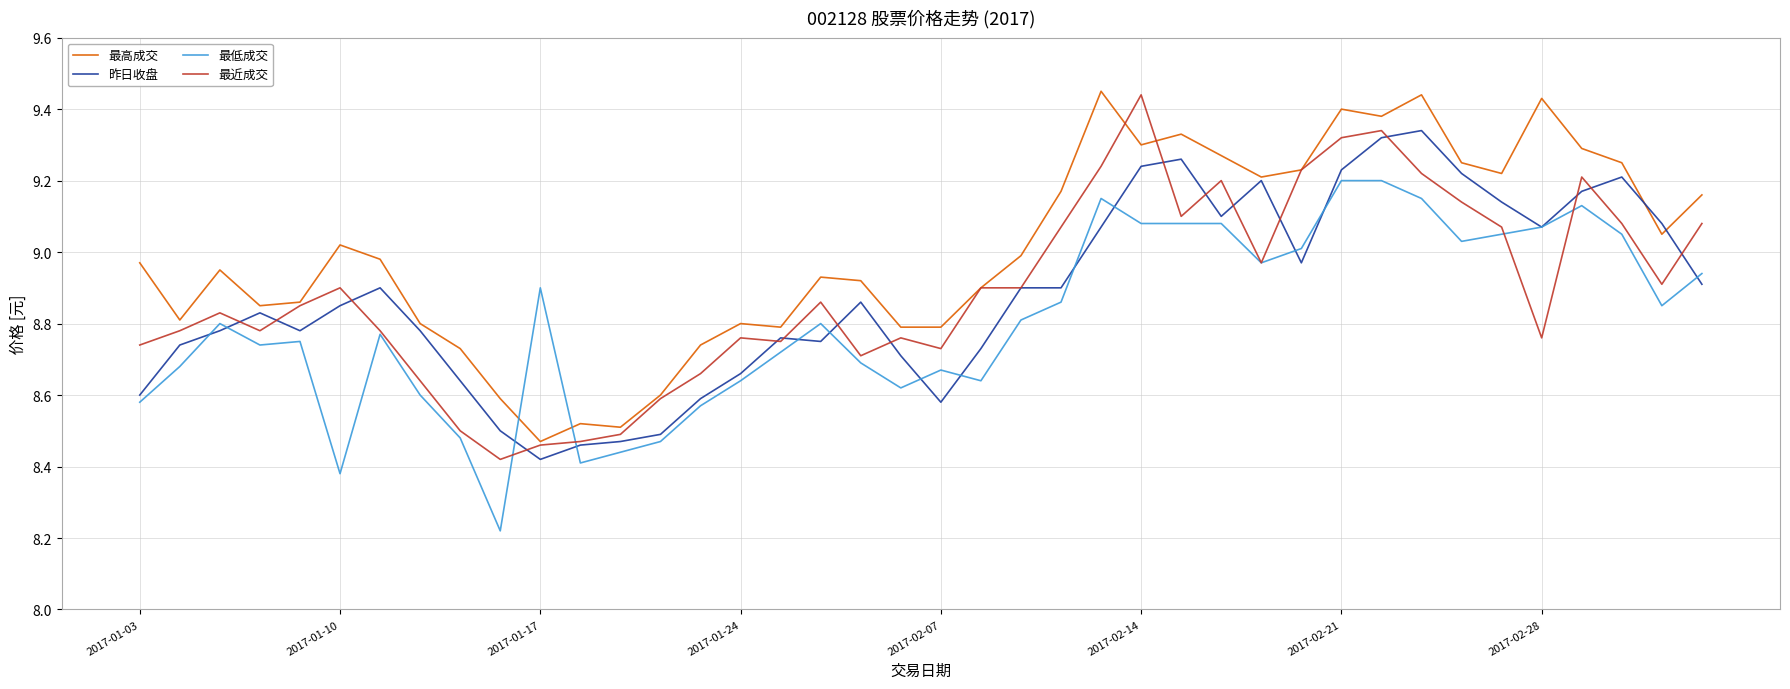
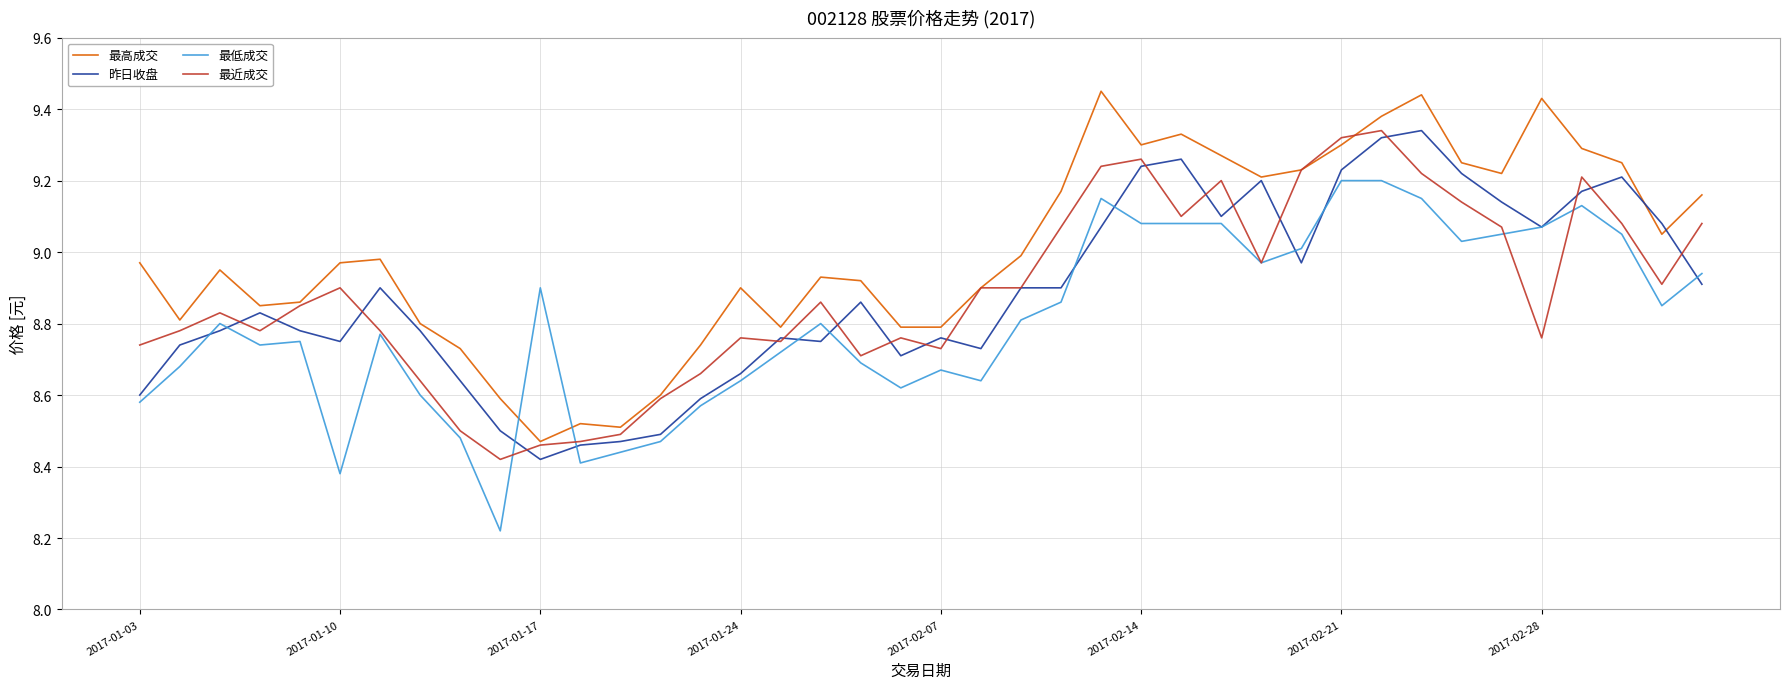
  {
    "最高成交": {
      "2017-01-03": 8.97,
-     "2017-01-10": 9.02,
+     "2017-01-10": 8.97,
      "2017-01-17": 8.47,
-     "2017-01-24": 8.8,
+     "2017-01-24": 8.9,
      "2017-02-07": 8.79,
      "2017-02-14": 9.30,
-     "2017-02-21": 9.4,
+     "2017-02-21": 9.3,
      "2017-02-28": 9.43
    },
    "昨日收盘": {
      "2017-01-03": 8.60,
-     "2017-01-10": 8.85,
+     "2017-01-10": 8.75,
      "2017-01-17": 8.42,
      "2017-01-24": 8.66,
-     "2017-02-07": 8.58,
+     "2017-02-07": 8.76,
      "2017-02-14": 9.24,
      "2017-02-21": 9.23
    },
    "最低成交": {
      "2017-01-03": 8.58,
      "2017-01-10": 8.38,
      "2017-01-17": 8.90,
      "2017-01-24": 8.64,
      "2017-02-07": 8.67,
      "2017-02-14": 9.08,
      "2017-02-21": 9.20
    },
    "最近成交": {
      "2017-01-03": 8.74,
      "2017-01-10": 8.90,
      "2017-01-17": 8.46,
      "2017-01-24": 8.76,
      "2017-02-07": 8.73,
-     "2017-02-14": 9.44,
+     "2017-02-14": 9.26,
      "2017-02-21": 9.32,
      "2017-02-28": 8.76
    }
  }
